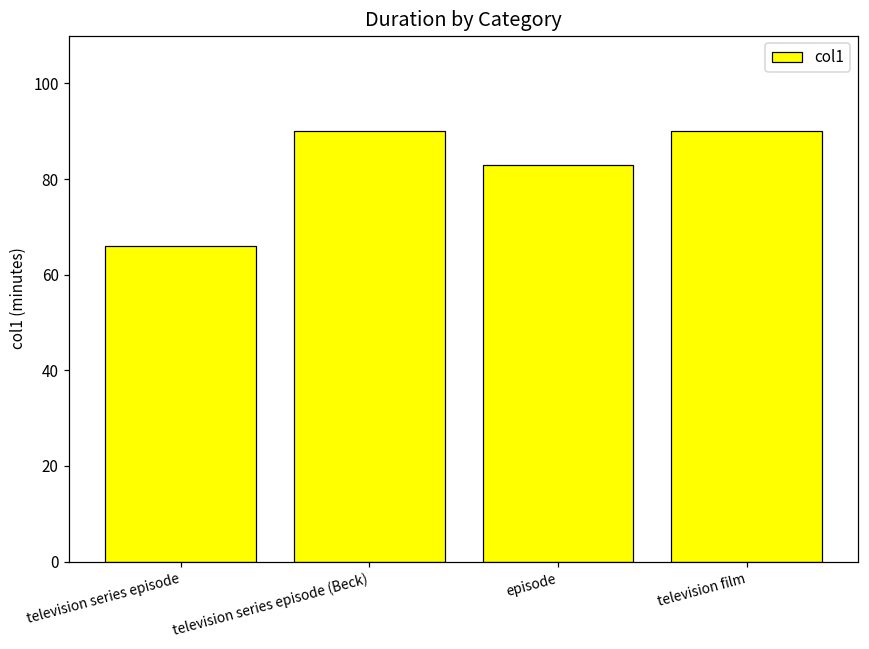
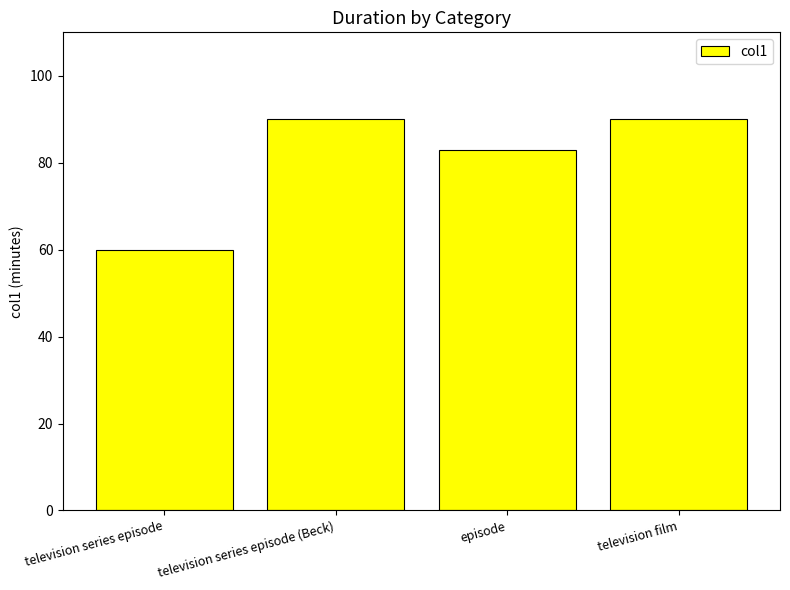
  {
-   "television series episode": 66,
+   "television series episode": 60,
    "television series episode (Beck)": 90,
    "episode": 83,
    "television film": 90
  }
